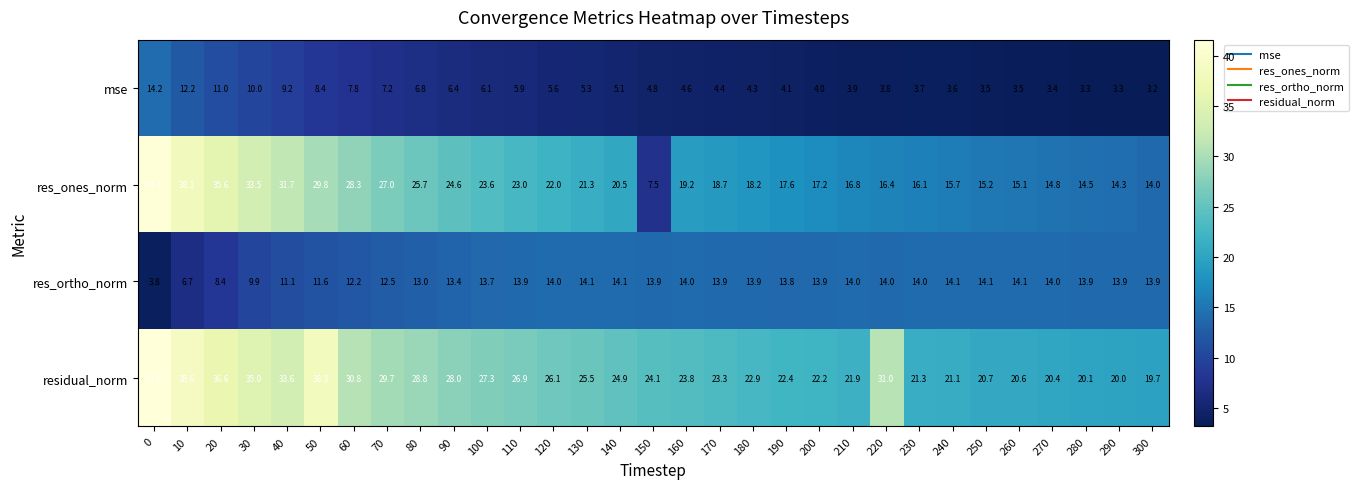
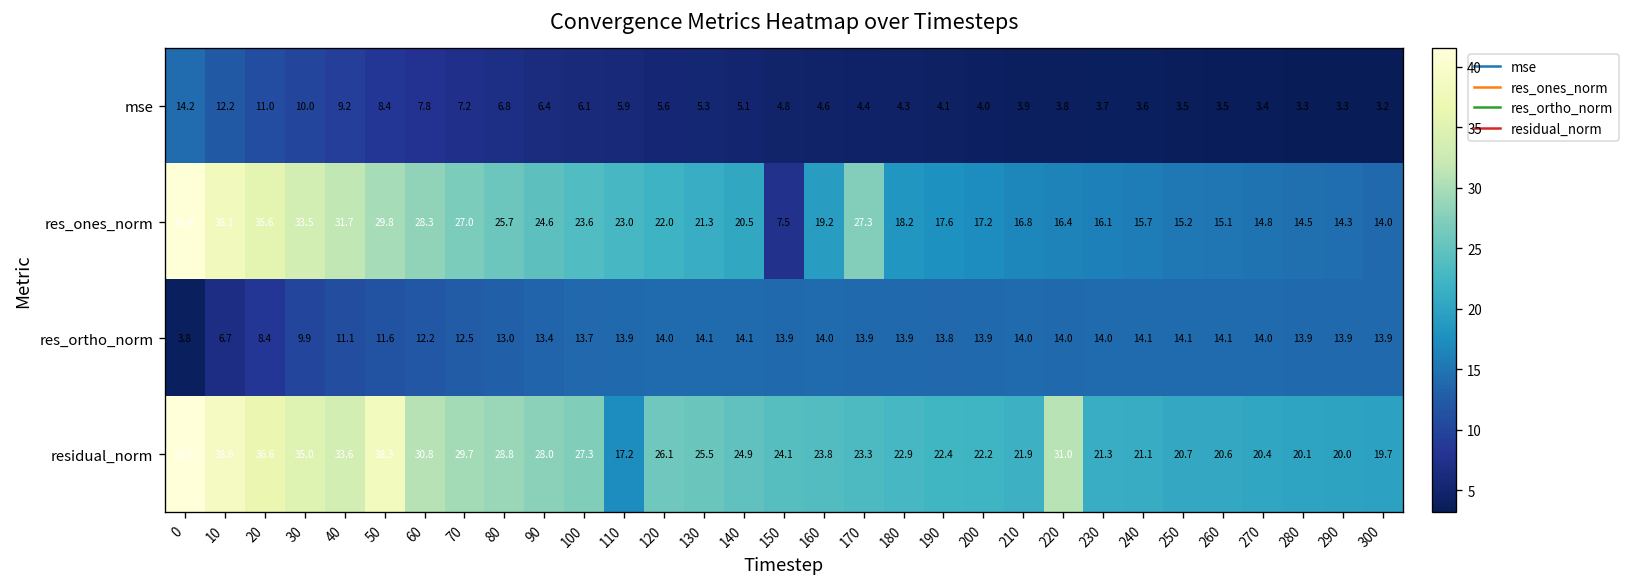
  {
    "mse": {
      "0": 14.2,
      "10": 12.2,
      "20": 11.0,
      "30": 10.0,
      "40": 9.2,
      "50": 8.4,
      "60": 7.8,
      "70": 7.2,
      "80": 6.8,
      "90": 6.4,
      "100": 6.1,
      "110": 5.9,
      "120": 5.6,
      "130": 5.3,
      "140": 5.1,
      "150": 4.8,
      "160": 4.6,
      "170": 4.4,
      "180": 4.3,
      "190": 4.1,
      "200": 4.0,
      "210": 3.9,
      "220": 3.8,
      "230": 3.7,
      "240": 3.6,
      "250": 3.5,
      "260": 3.5,
      "270": 3.4,
      "280": 3.3,
      "290": 3.3,
      "300": 3.2
    },
    "res_ones_norm": {
      "10": 38.1,
      "20": 35.6,
      "30": 33.5,
      "40": 31.7,
      "50": 29.8,
      "60": 28.3,
      "70": 27.0,
      "80": 25.7,
      "90": 24.6,
      "100": 23.6,
      "110": 23.0,
      "120": 22.0,
      "130": 21.3,
      "140": 20.5,
      "150": 7.5,
      "160": 19.2,
-     "170": 18.7,
+     "170": 27.3,
      "180": 18.2,
      "190": 17.6,
      "200": 17.2,
      "210": 16.8,
      "220": 16.4,
      "230": 16.1,
      "240": 15.7,
      "250": 15.2,
      "260": 15.1,
      "270": 14.8,
      "280": 14.5,
      "290": 14.3,
      "300": 14.0
    },
    "res_ortho_norm": {
      "0": 3.8,
      "10": 6.7,
      "20": 8.4,
      "30": 9.9,
      "40": 11.1,
      "50": 11.6,
      "60": 12.2,
      "70": 12.5,
      "80": 13.0,
      "90": 13.4,
      "100": 13.7,
      "110": 13.9,
      "120": 14.0,
      "130": 14.1,
      "140": 14.1,
      "150": 13.9,
      "160": 14.0,
      "170": 13.9,
      "180": 13.9,
      "190": 13.8,
      "200": 13.9,
      "210": 14.0,
      "220": 14.0,
      "230": 14.0,
      "240": 14.1,
      "250": 14.1,
      "260": 14.1,
      "270": 14.0,
      "280": 13.9,
      "290": 13.9,
      "300": 13.9
    },
    "residual_norm": {
      "10": 38.6,
      "20": 36.6,
      "30": 35.0,
      "40": 33.6,
      "50": 38.3,
      "60": 30.8,
      "70": 29.7,
      "80": 28.8,
      "90": 28.0,
      "100": 27.3,
-     "110": 26.9,
+     "110": 17.2,
      "120": 26.1,
      "130": 25.5,
      "140": 24.9,
      "150": 24.1,
      "160": 23.8,
      "170": 23.3,
      "180": 22.9,
      "190": 22.4,
      "200": 22.2,
      "210": 21.9,
      "220": 31.0,
      "230": 21.3,
      "240": 21.1,
      "250": 20.7,
      "260": 20.6,
      "270": 20.4,
      "280": 20.1,
      "290": 20.0,
      "300": 19.7
    }
  }
